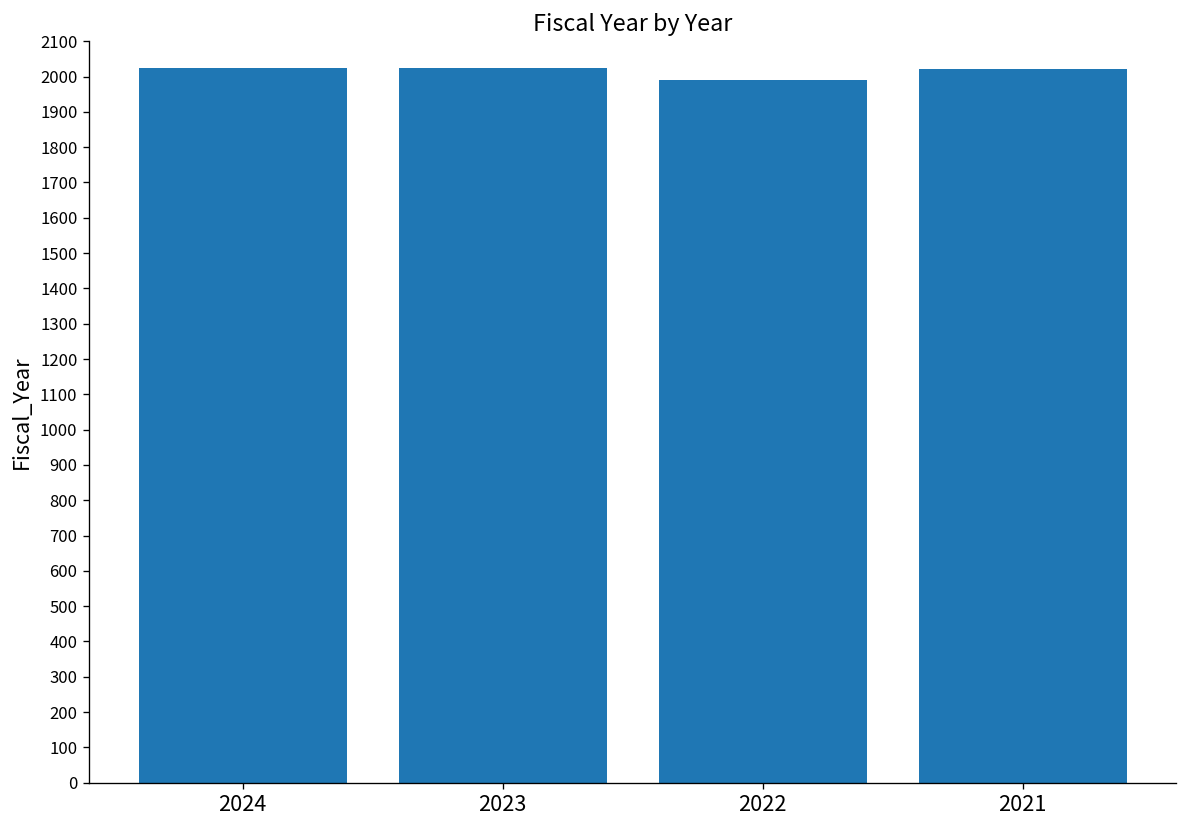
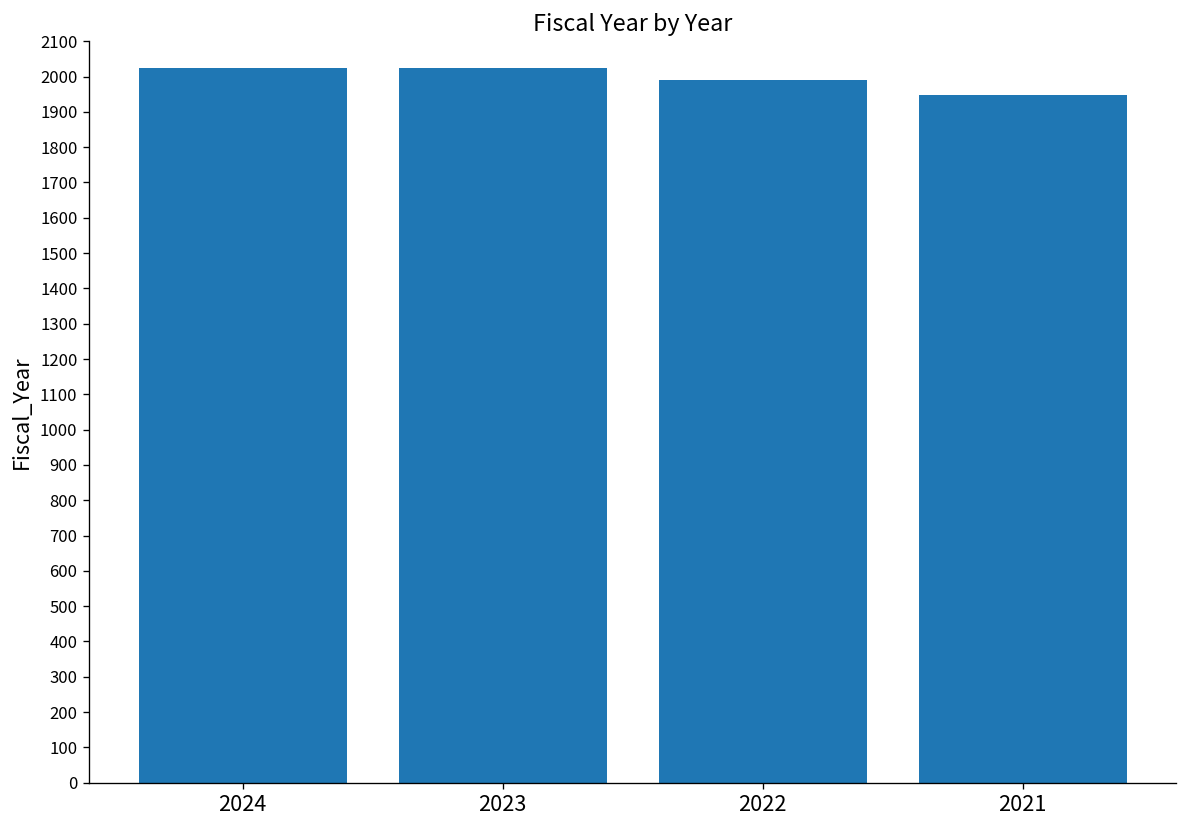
  {
    "2024": 2020,
    "2023": 2020,
    "2022": 1990,
-   "2021": 2020
+   "2021": 1950
  }
